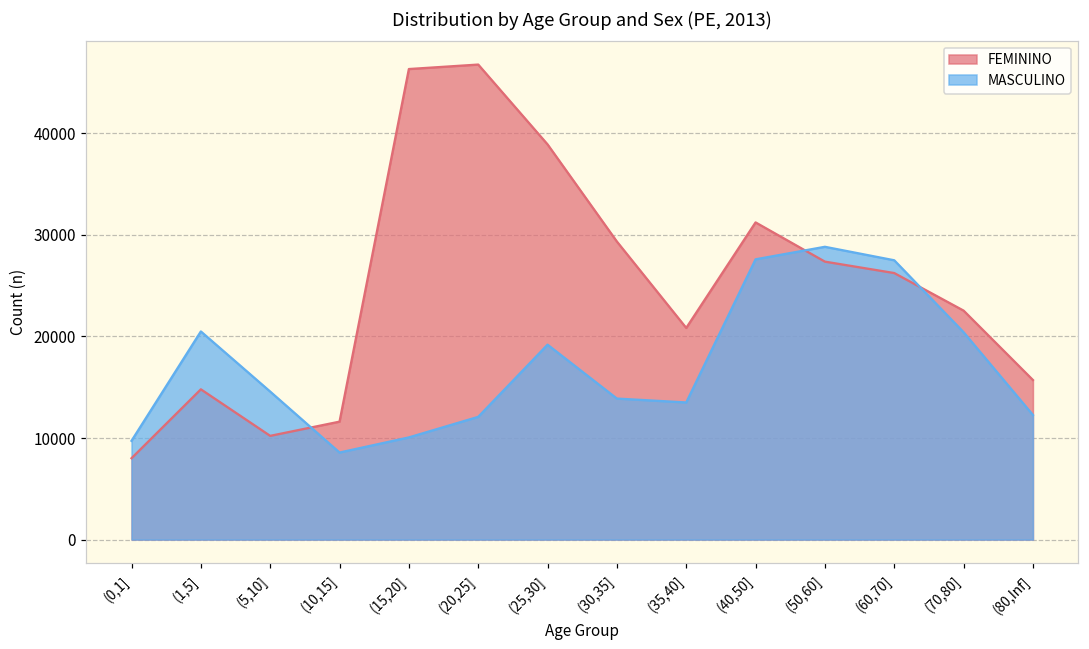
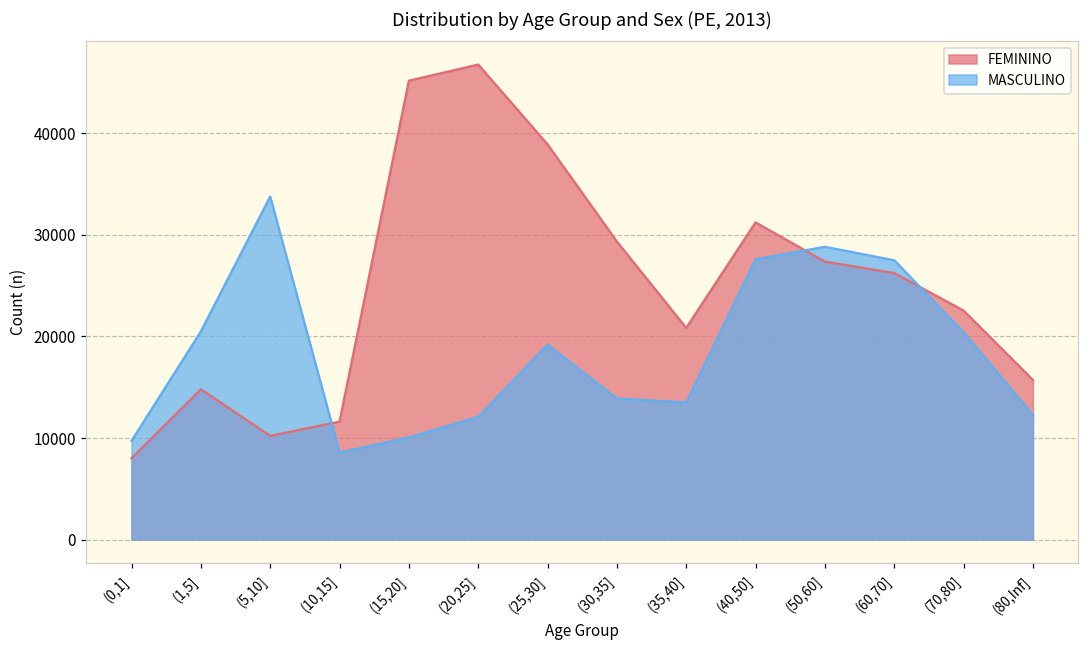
  {
    "FEMININO": {
      "(0,1]": 8000,
      "(1,5]": 15000,
      "(5,10]": 10000,
      "(10,15]": 12000,
-     "(15,20]": 46000,
+     "(15,20]": 45000,
      "(20,25]": 47000,
      "(25,30]": 39000,
      "(30,35]": 29000,
      "(35,40]": 21000,
      "(40,50]": 31000,
      "(50,60]": 27000,
      "(60,70]": 26000,
      "(70,80]": 23000,
      "(80,Inf]": 16000
    },
    "MASCULINO": {
      "(0,1]": 10000,
      "(1,5]": 20000,
-     "(5,10]": 15000,
+     "(5,10]": 34000,
      "(10,15]": 9000,
      "(15,20]": 10000,
      "(20,25]": 12000,
      "(25,30]": 19000,
      "(30,35]": 14000,
      "(35,40]": 14000,
      "(40,50]": 28000,
      "(50,60]": 29000,
      "(60,70]": 28000,
      "(70,80]": 20000,
      "(80,Inf]": 12000
    }
  }
